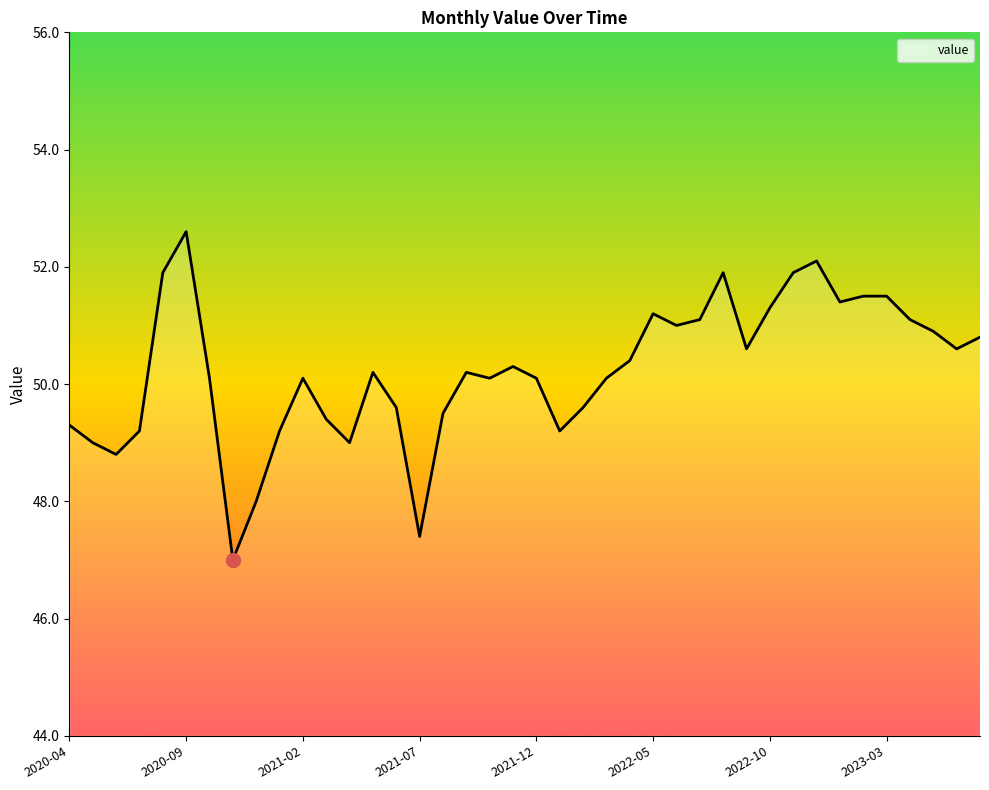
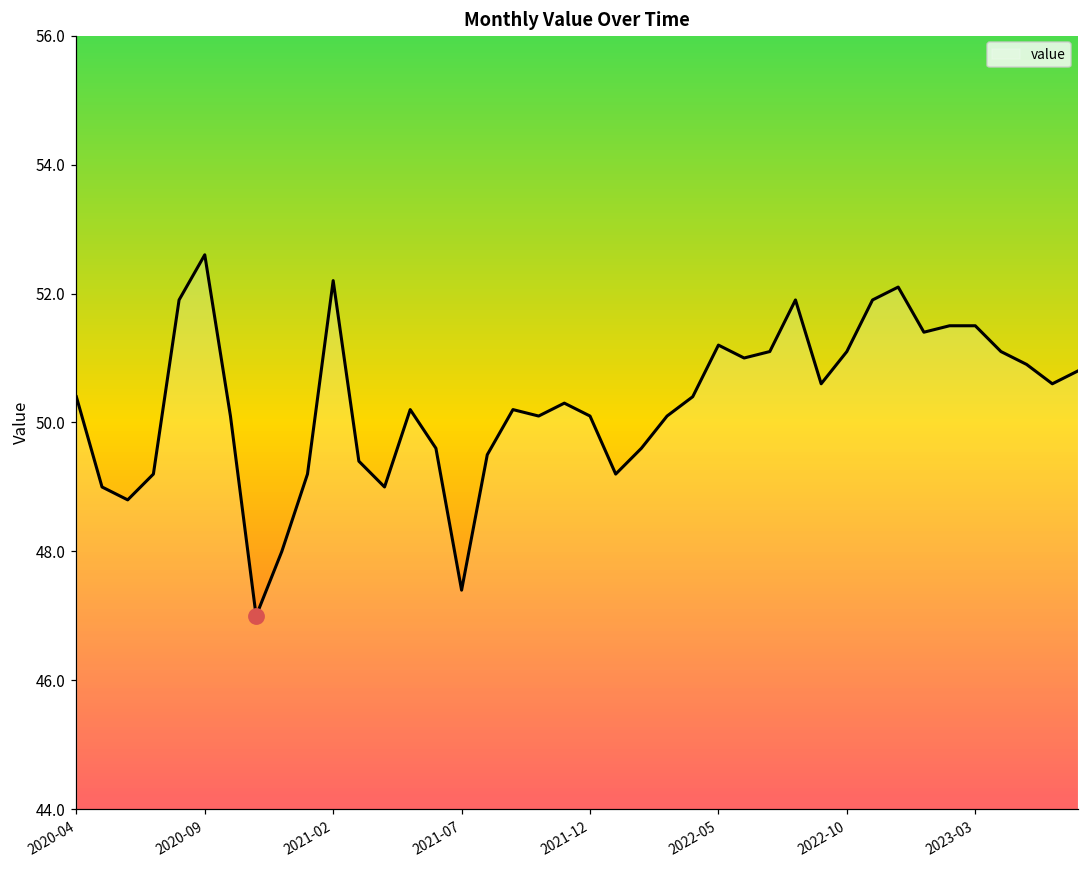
  {
    "value": {
-     "2020-04": 49.3,
+     "2020-04": 50.4,
      "2020-09": 52.6,
-     "2021-02": 50.1,
+     "2021-02": 52.2,
      "2021-07": 47.4,
      "2021-12": 50.1,
      "2022-05": 51.2,
-     "2022-10": 51.3,
+     "2022-10": 51.1,
      "2023-03": 51.5
    }
  }
